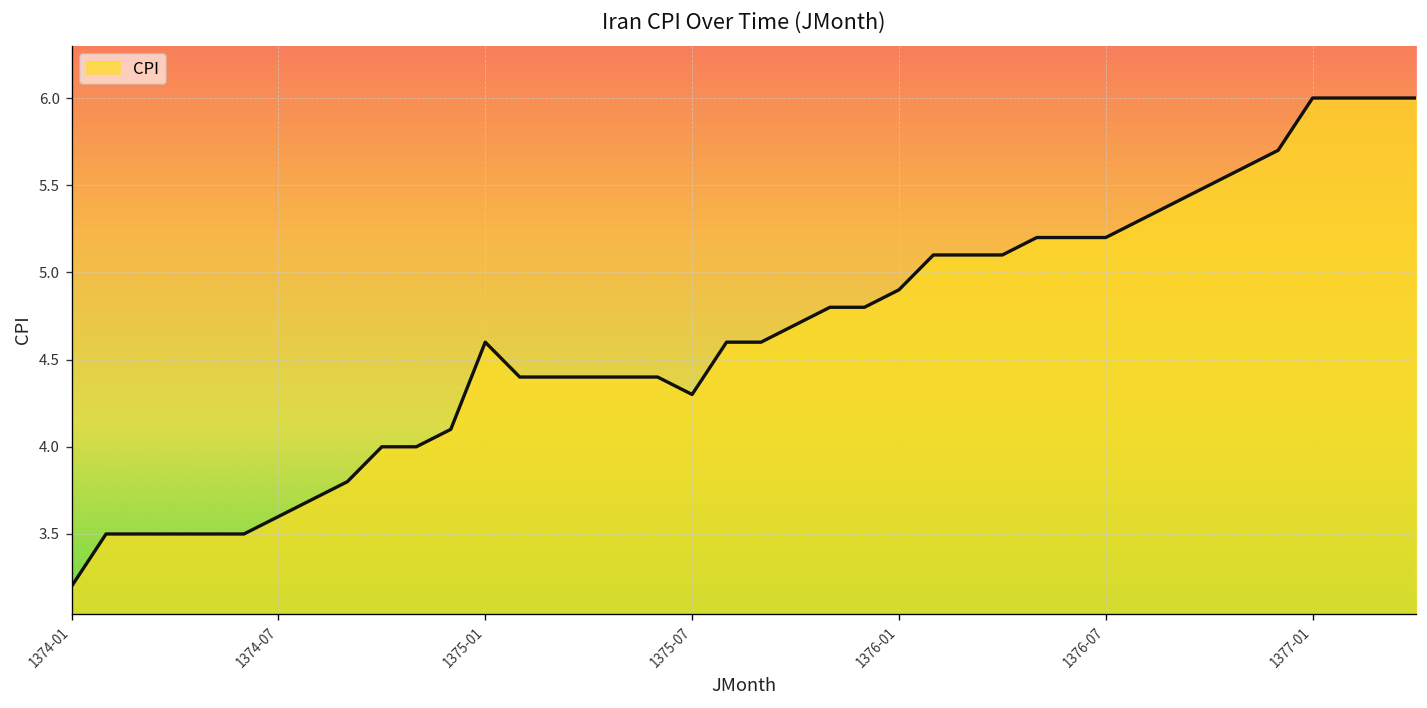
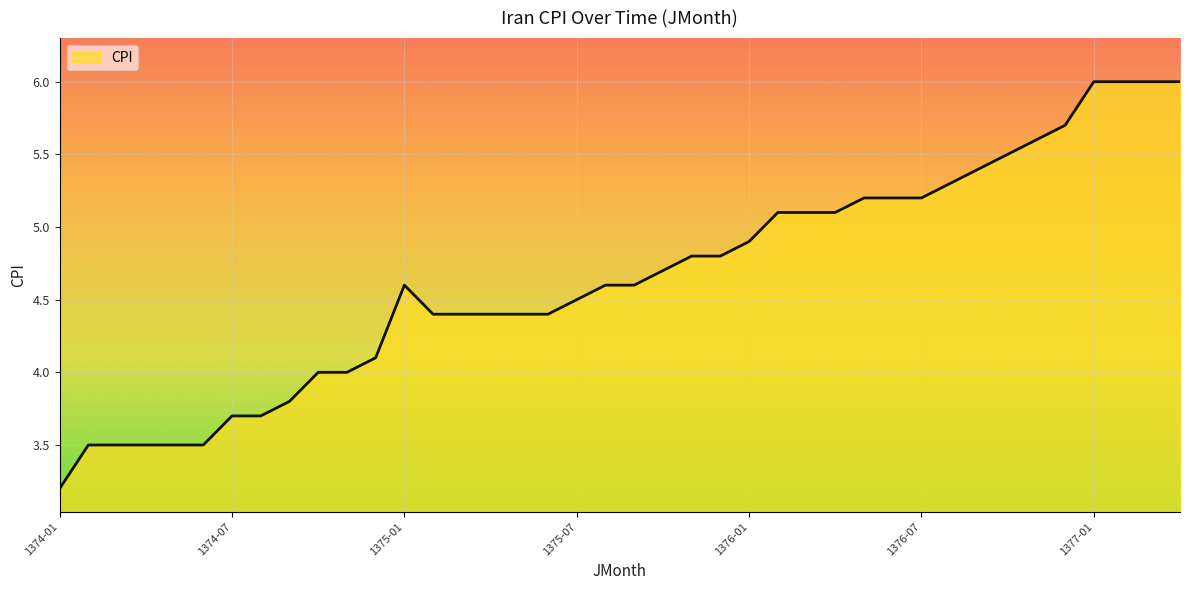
  {
    "1374-01": 3.2,
-   "1374-07": 3.6,
+   "1374-07": 3.7,
    "1375-01": 4.6,
-   "1375-07": 4.3,
+   "1375-07": 4.5,
    "1376-01": 4.9,
    "1376-07": 5.2,
    "1377-01": 6.0
  }
